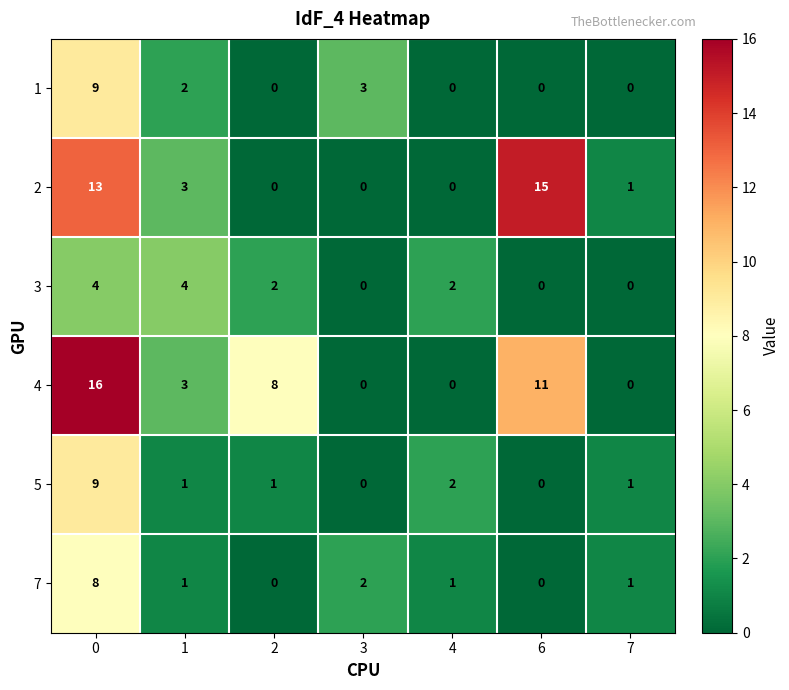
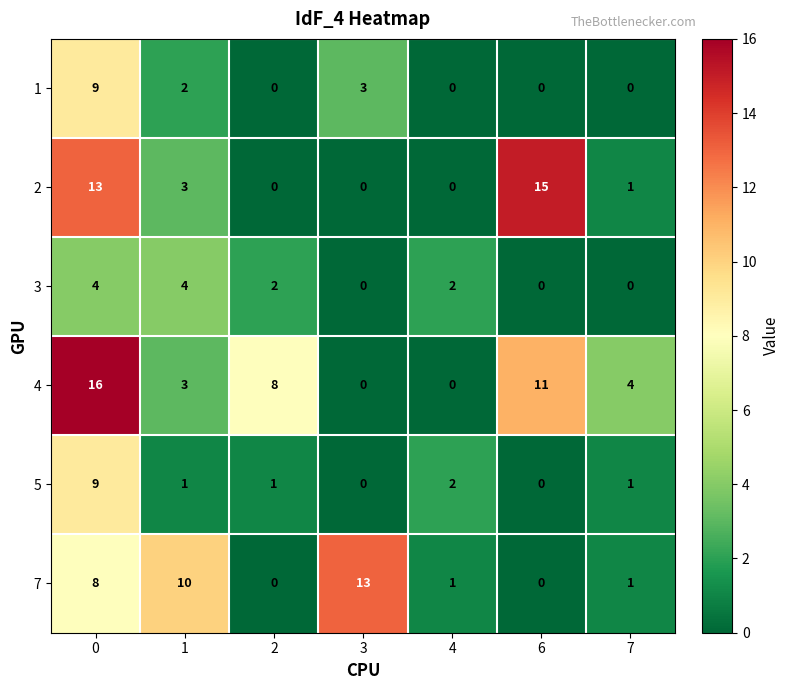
  {
    "1": {
      "0": 9,
      "1": 2,
      "2": 0,
      "3": 3,
      "4": 0,
      "6": 0,
      "7": 0
    },
    "2": {
      "0": 13,
      "1": 3,
      "2": 0,
      "3": 0,
      "4": 0,
      "6": 15,
      "7": 1
    },
    "3": {
      "0": 4,
      "1": 4,
      "2": 2,
      "3": 0,
      "4": 2,
      "6": 0,
      "7": 0
    },
    "4": {
      "0": 16,
      "1": 3,
      "2": 8,
      "3": 0,
      "4": 0,
      "6": 11,
-     "7": 0
+     "7": 4
    },
    "5": {
      "0": 9,
      "1": 1,
      "2": 1,
      "3": 0,
      "4": 2,
      "6": 0,
      "7": 1
    },
    "7": {
      "0": 8,
-     "1": 1,
+     "1": 10,
      "2": 0,
-     "3": 2,
+     "3": 13,
      "4": 1,
      "6": 0,
      "7": 1
    }
  }
